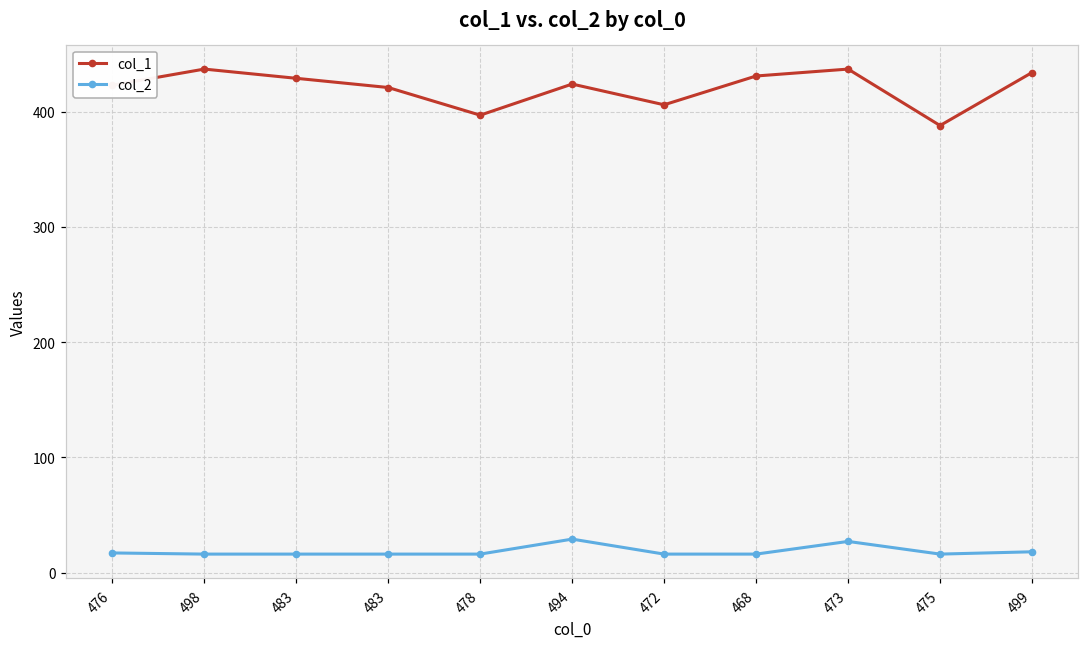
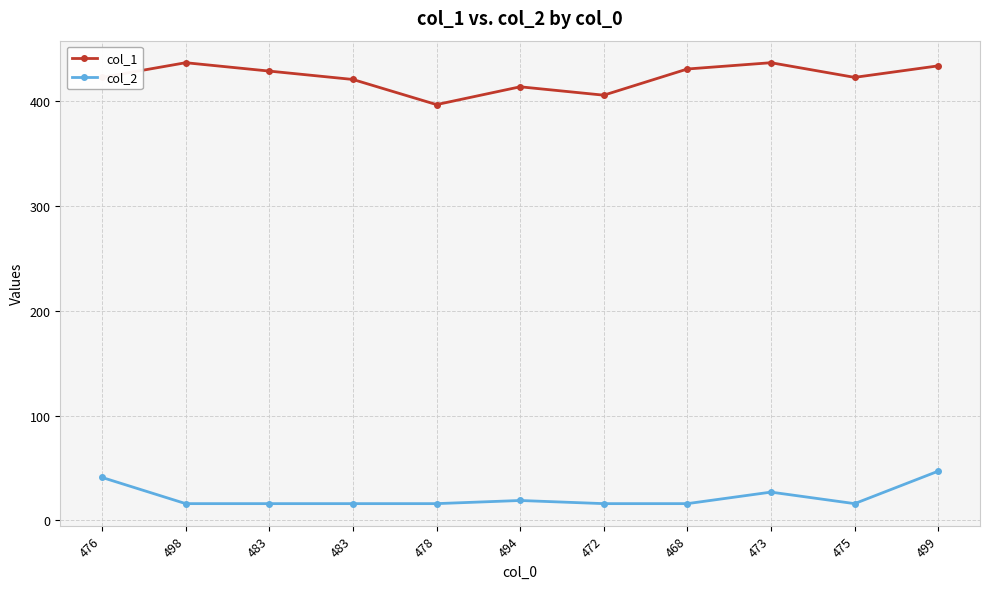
  {
    "col_1": {
      "498": 437,
      "478": 397,
-     "494": 424,
+     "494": 414,
      "472": 406,
      "468": 431,
      "473": 437,
-     "475": 388,
+     "475": 423,
      "499": 434
    },
    "col_2": {
-     "476": 17,
+     "476": 41,
      "498": 16,
      "478": 16,
-     "494": 29,
+     "494": 19,
      "472": 16,
      "468": 16,
      "473": 27,
      "475": 16,
-     "499": 18
+     "499": 47
    }
  }
